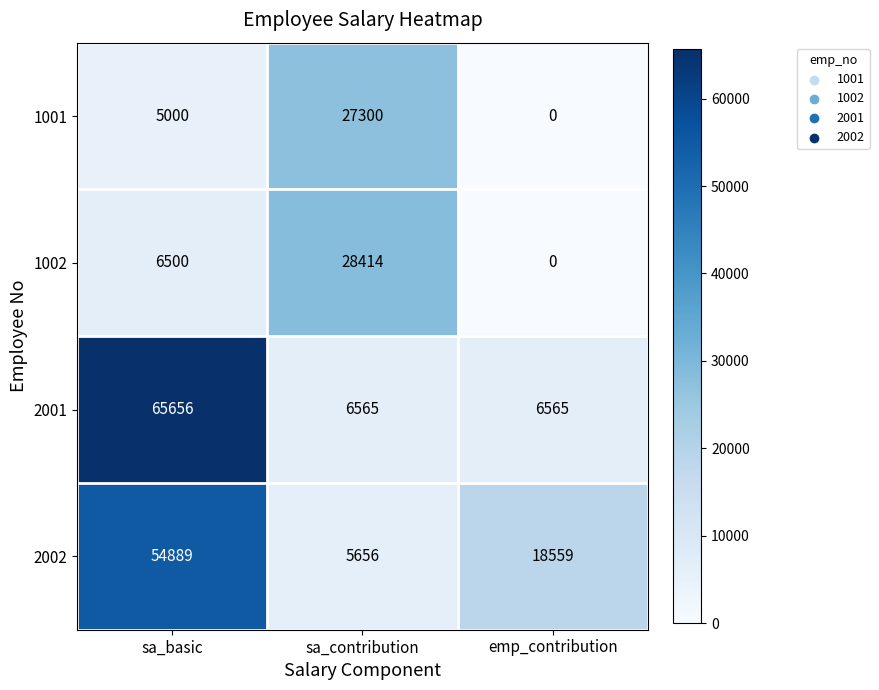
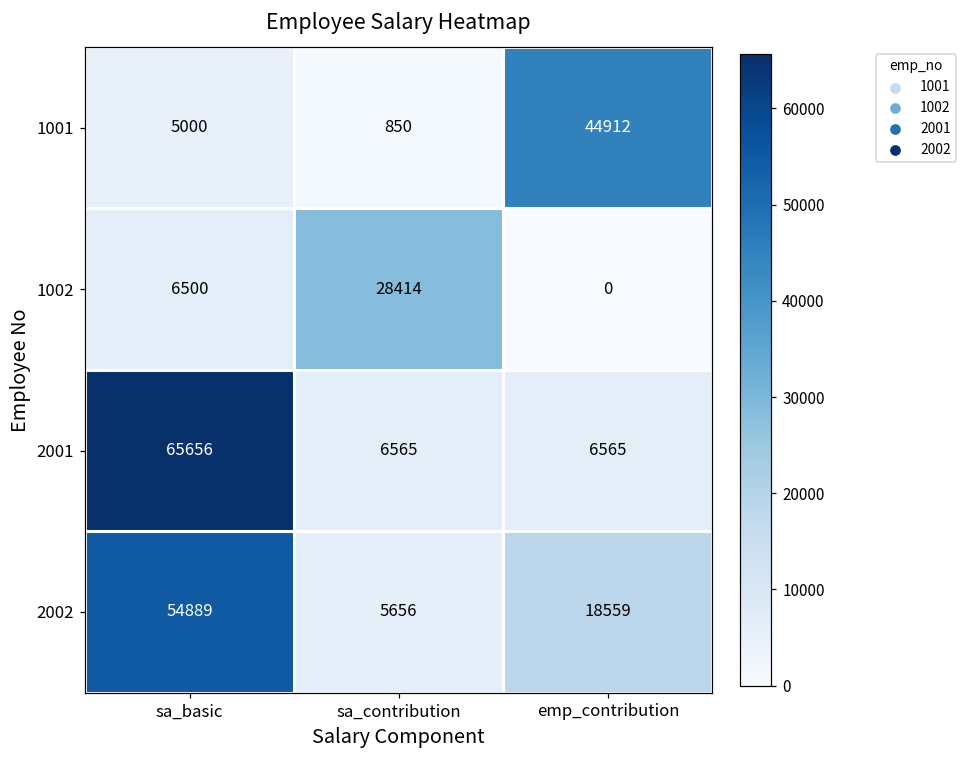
  {
    "1001": {
      "sa_basic": 5000,
-     "sa_contribution": 27300,
-     "emp_contribution": 0
+     "sa_contribution": 850,
+     "emp_contribution": 44912
    },
    "1002": {
      "sa_basic": 6500,
      "sa_contribution": 28414,
      "emp_contribution": 0
    },
    "2001": {
      "sa_basic": 65656,
      "sa_contribution": 6565,
      "emp_contribution": 6565
    },
    "2002": {
      "sa_basic": 54889,
      "sa_contribution": 5656,
      "emp_contribution": 18559
    }
  }
